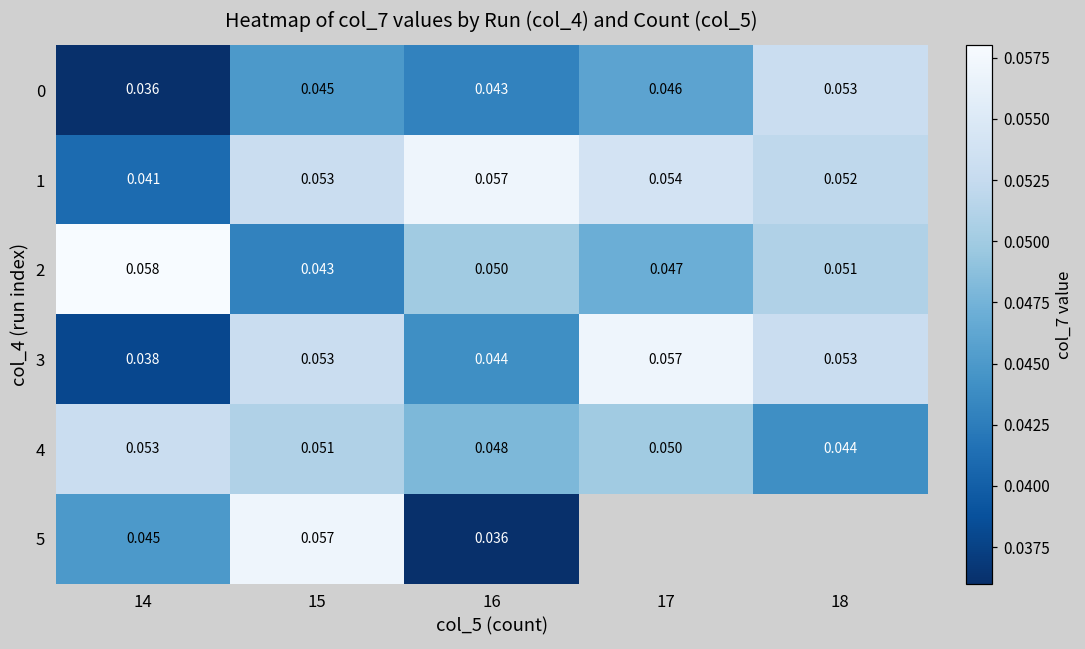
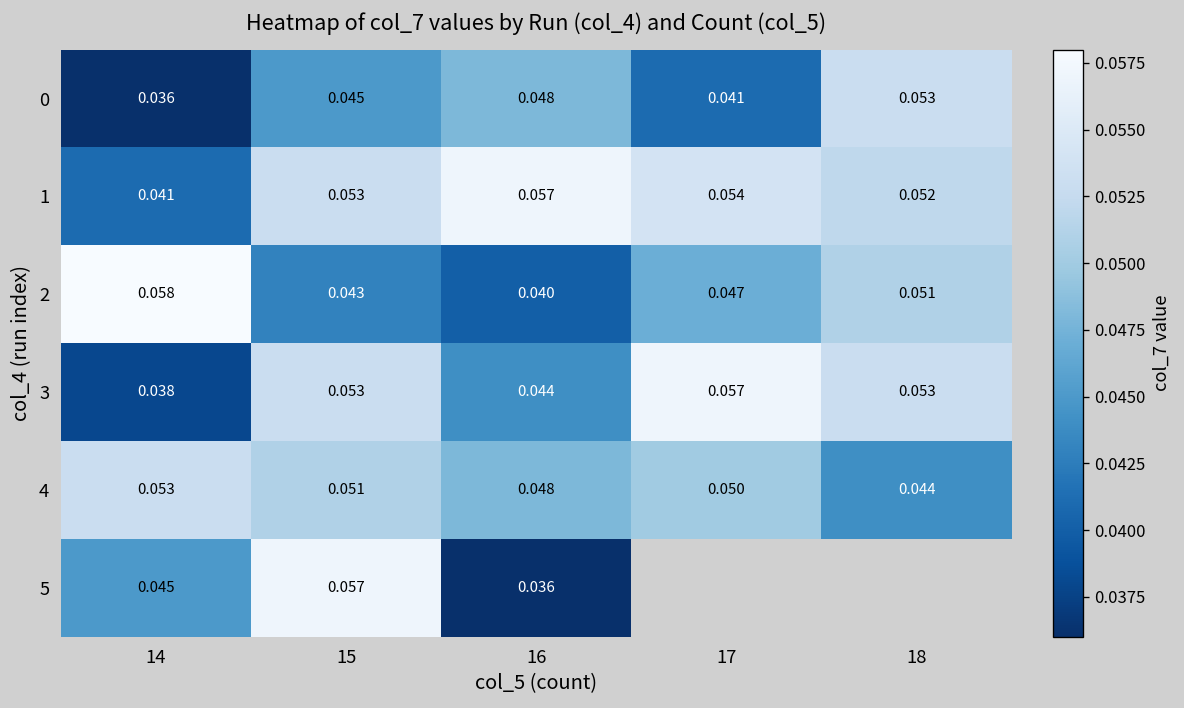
  {
    "0": {
      "14": 0.036,
      "15": 0.045,
-     "16": 0.043,
-     "17": 0.046,
+     "16": 0.048,
+     "17": 0.041,
      "18": 0.053
    },
    "1": {
      "14": 0.041,
      "15": 0.053,
      "16": 0.057,
      "17": 0.054,
      "18": 0.052
    },
    "2": {
      "14": 0.058,
      "15": 0.043,
-     "16": 0.050,
+     "16": 0.040,
      "17": 0.047,
      "18": 0.051
    },
    "3": {
      "14": 0.038,
      "15": 0.053,
      "16": 0.044,
      "17": 0.057,
      "18": 0.053
    },
    "4": {
      "14": 0.053,
      "15": 0.051,
      "16": 0.048,
      "17": 0.050,
      "18": 0.044
    },
    "5": {
      "14": 0.045,
      "15": 0.057,
      "16": 0.036
    }
  }
